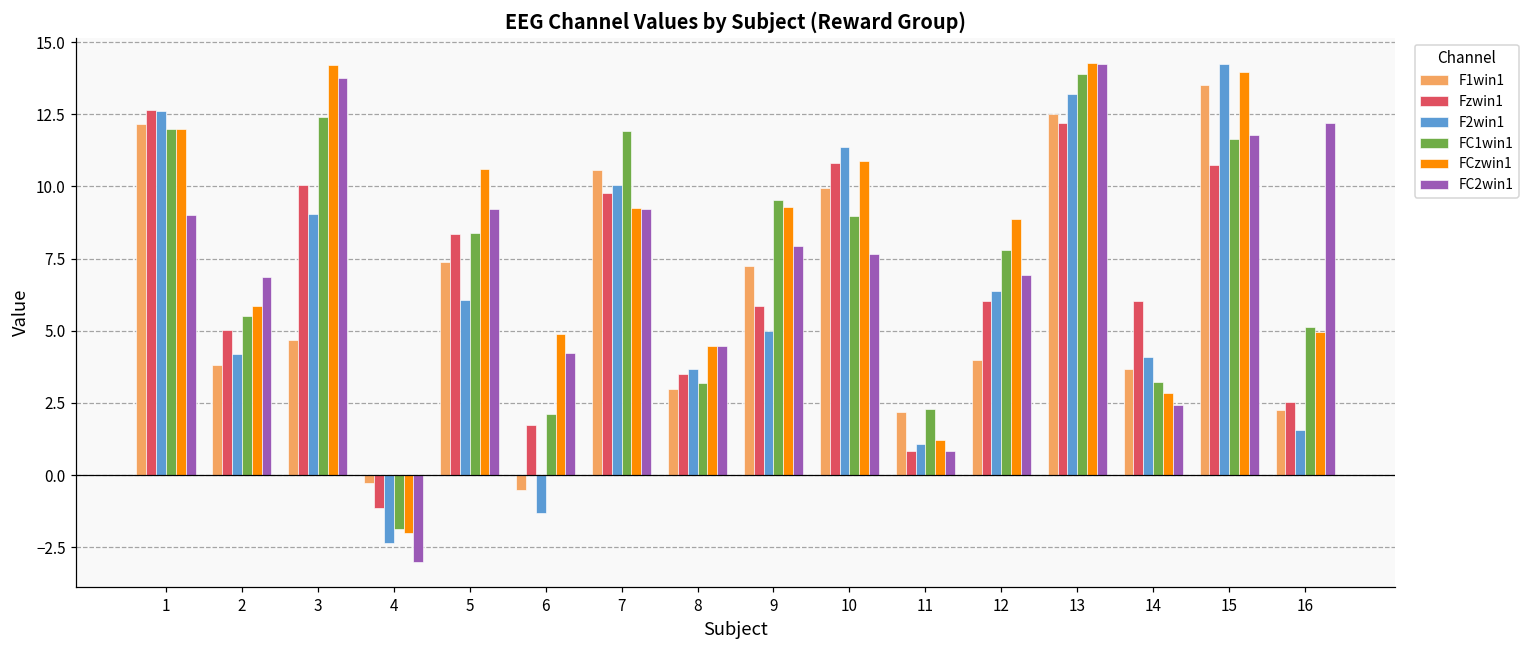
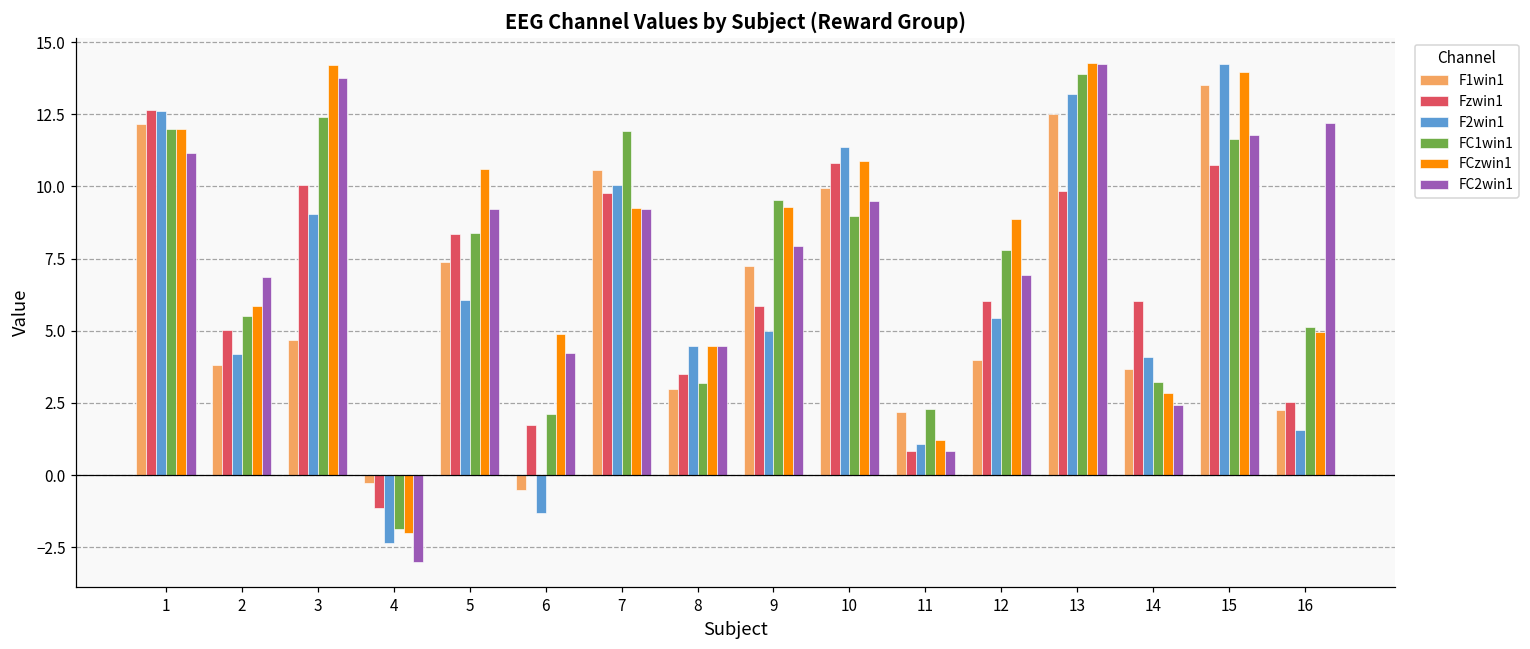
  {
    "F1win1": {
      "1": 12.2,
      "2": 3.8,
      "3": 4.7,
      "4": -0.3,
      "5": 7.4,
      "6": -0.5,
      "7": 10.6,
      "8": 3.0,
      "9": 7.2,
      "10": 9.9,
      "11": 2.2,
      "12": 4.0,
      "13": 12.5,
      "14": 3.7,
      "15": 13.5,
      "16": 2.2
    },
    "Fzwin1": {
      "1": 12.6,
      "2": 5.0,
      "3": 10.0,
      "4": -1.1,
      "5": 8.4,
      "6": 1.7,
      "7": 9.8,
      "8": 3.5,
      "9": 5.9,
      "10": 10.8,
      "11": 0.9,
      "12": 6.0,
-     "13": 12.2,
+     "13": 9.8,
      "14": 6.0,
      "15": 10.8,
      "16": 2.5
    },
    "F2win1": {
      "1": 12.6,
      "2": 4.2,
      "3": 9.0,
      "4": -2.3,
      "5": 6.1,
      "6": -1.3,
      "7": 10.0,
-     "8": 3.7,
+     "8": 4.5,
      "9": 5.0,
      "10": 11.4,
      "11": 1.1,
-     "12": 6.4,
+     "12": 5.4,
      "13": 13.2,
      "14": 4.1,
      "15": 14.2,
      "16": 1.6
    },
    "FC1win1": {
      "1": 12.0,
      "2": 5.5,
      "3": 12.4,
      "4": -1.9,
      "5": 8.4,
      "6": 2.1,
      "7": 11.9,
      "8": 3.2,
      "9": 9.5,
      "10": 9.0,
      "11": 2.3,
      "12": 7.8,
      "13": 13.9,
      "14": 3.2,
      "15": 11.6,
      "16": 5.1
    },
    "FCzwin1": {
      "1": 12.0,
      "2": 5.9,
      "3": 14.2,
      "4": -2.0,
      "5": 10.6,
      "6": 4.9,
      "7": 9.3,
      "8": 4.5,
      "9": 9.3,
      "10": 10.9,
      "11": 1.2,
      "12": 8.9,
      "13": 14.3,
      "14": 2.8,
      "15": 14.0,
      "16": 5.0
    },
    "FC2win1": {
-     "1": 9.0,
+     "1": 11.2,
      "2": 6.9,
      "3": 13.7,
      "4": -3.0,
      "5": 9.2,
      "6": 4.2,
      "7": 9.2,
      "8": 4.5,
      "9": 8.0,
-     "10": 7.6,
+     "10": 9.5,
      "11": 0.8,
      "12": 6.9,
      "13": 14.2,
      "14": 2.4,
      "15": 11.8,
      "16": 12.2
    }
  }
